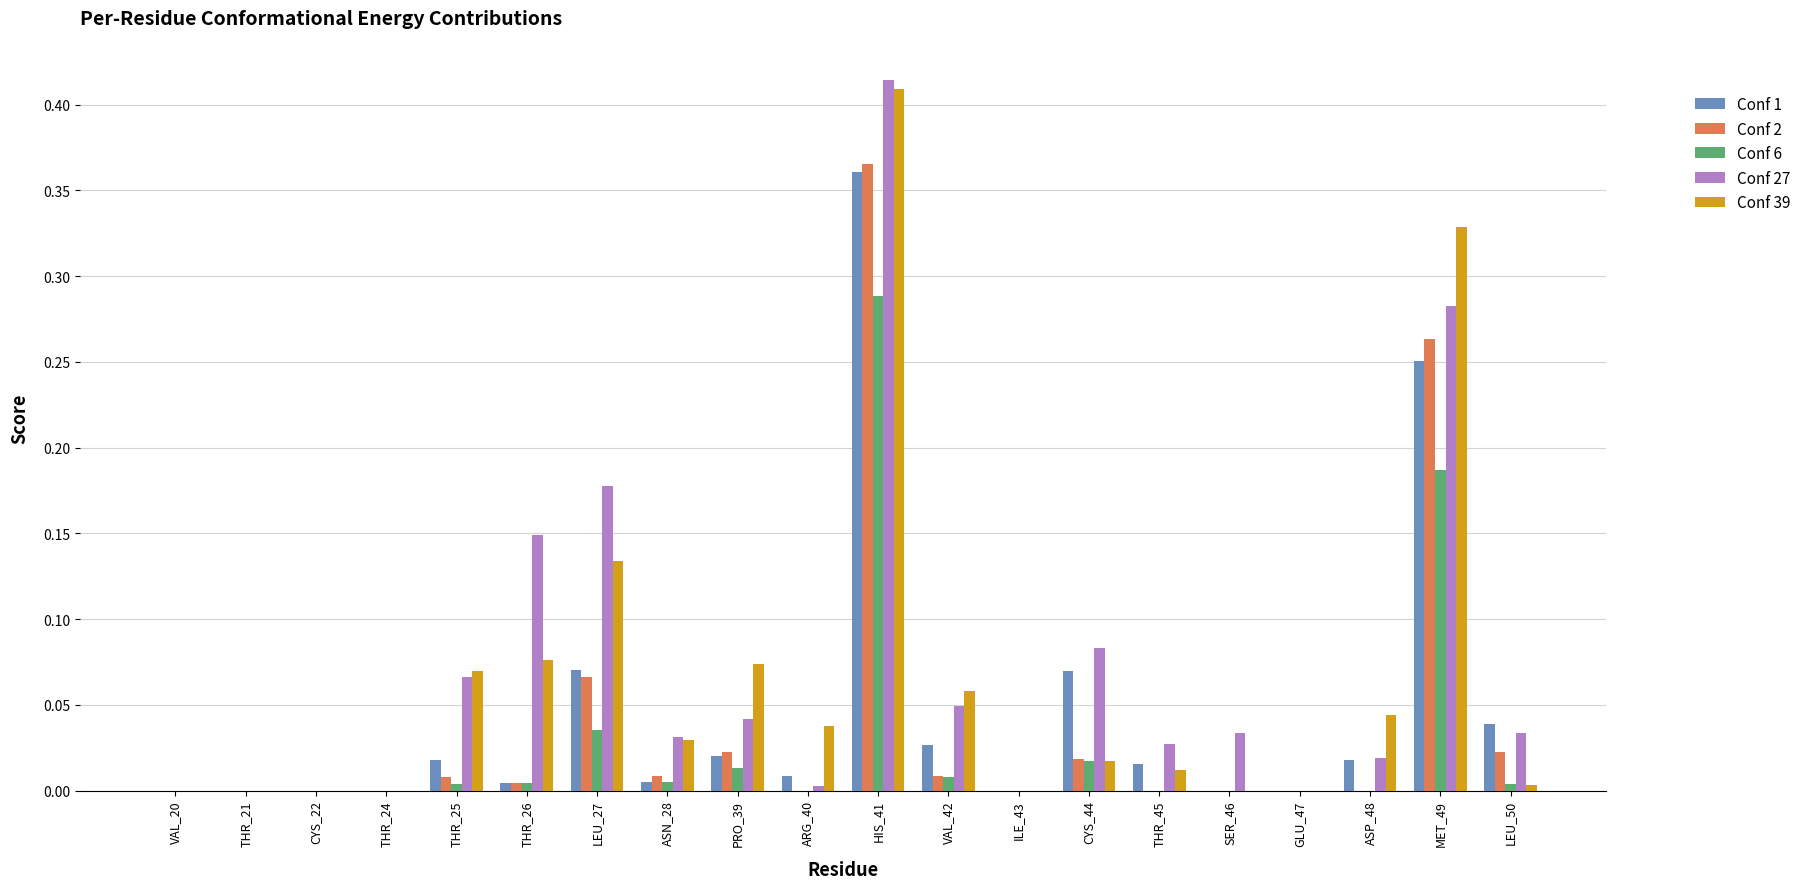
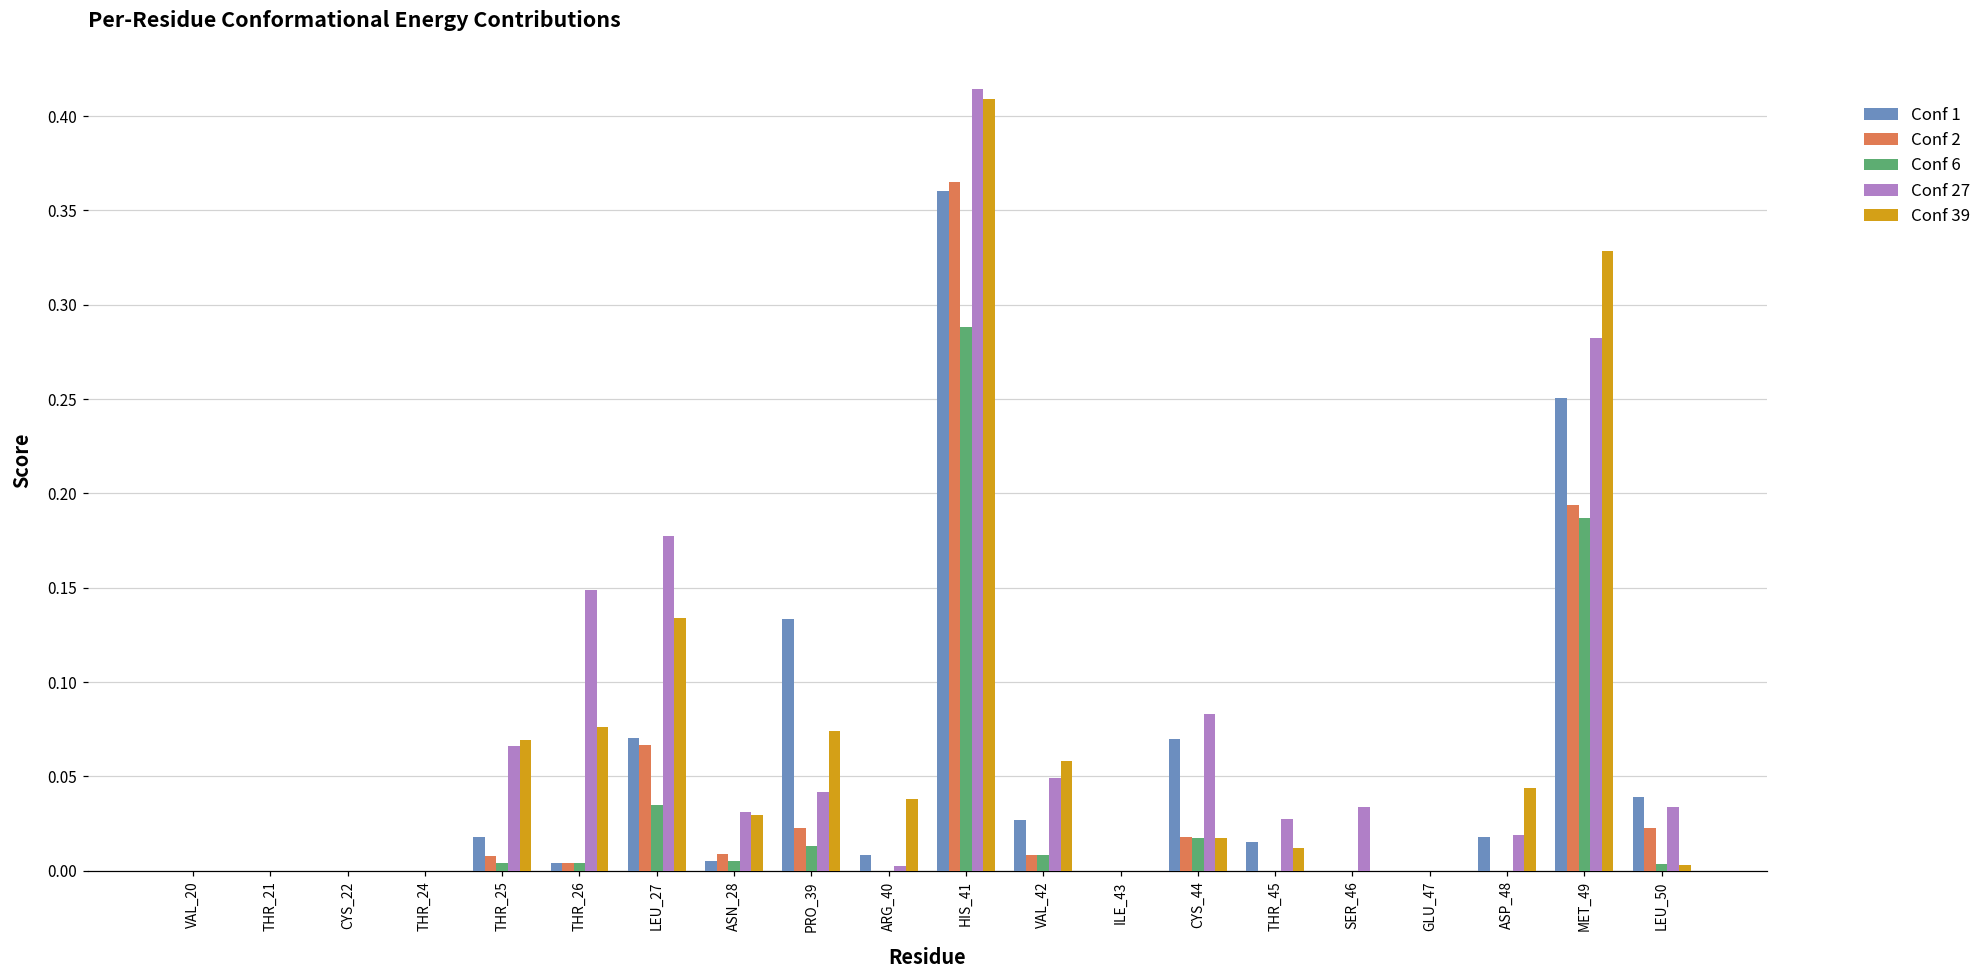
  {
    "Conf 1": {
      "VAL_20": 0.000,
      "THR_21": 0.000,
      "CYS_22": 0.000,
      "THR_24": 0.000,
      "THR_25": 0.018,
      "THR_26": 0.004,
      "LEU_27": 0.070,
      "ASN_28": 0.005,
-     "PRO_39": 0.020,
+     "PRO_39": 0.133,
      "ARG_40": 0.008,
      "HIS_41": 0.361,
      "VAL_42": 0.027,
      "ILE_43": 0.000,
      "CYS_44": 0.070,
      "THR_45": 0.015,
      "SER_46": 0.000,
      "GLU_47": 0.000,
      "ASP_48": 0.018,
      "MET_49": 0.250,
      "LEU_50": 0.039
    },
    "Conf 2": {
      "VAL_20": 0.000,
      "THR_21": 0.000,
      "CYS_22": 0.000,
      "THR_24": 0.000,
      "THR_25": 0.008,
      "THR_26": 0.004,
      "LEU_27": 0.066,
      "ASN_28": 0.009,
      "PRO_39": 0.022,
      "ARG_40": 0.000,
      "HIS_41": 0.365,
      "VAL_42": 0.008,
      "ILE_43": 0.000,
      "CYS_44": 0.018,
      "THR_45": 0.000,
      "SER_46": 0.000,
      "GLU_47": 0.000,
      "ASP_48": 0.000,
-     "MET_49": 0.263,
+     "MET_49": 0.194,
      "LEU_50": 0.023
    },
    "Conf 6": {
      "VAL_20": 0.000,
      "THR_21": 0.000,
      "CYS_22": 0.000,
      "THR_24": 0.000,
      "THR_25": 0.004,
      "THR_26": 0.004,
      "LEU_27": 0.035,
      "ASN_28": 0.005,
      "PRO_39": 0.013,
      "ARG_40": 0.000,
      "HIS_41": 0.288,
      "VAL_42": 0.008,
      "ILE_43": 0.000,
      "CYS_44": 0.017,
      "THR_45": 0.000,
      "SER_46": 0.000,
      "GLU_47": 0.000,
      "ASP_48": 0.000,
      "MET_49": 0.187,
      "LEU_50": 0.004
    },
    "Conf 27": {
      "VAL_20": 0.000,
      "THR_21": 0.000,
      "CYS_22": 0.000,
      "THR_24": 0.000,
      "THR_25": 0.066,
      "THR_26": 0.149,
      "LEU_27": 0.177,
      "ASN_28": 0.031,
      "PRO_39": 0.042,
      "ARG_40": 0.003,
      "HIS_41": 0.414,
      "VAL_42": 0.049,
      "ILE_43": 0.000,
      "CYS_44": 0.083,
      "THR_45": 0.027,
      "SER_46": 0.034,
      "GLU_47": 0.000,
      "ASP_48": 0.019,
      "MET_49": 0.283,
      "LEU_50": 0.034
    },
    "Conf 39": {
      "VAL_20": 0.000,
      "THR_21": 0.000,
      "CYS_22": 0.000,
      "THR_24": 0.000,
      "THR_25": 0.069,
      "THR_26": 0.076,
      "LEU_27": 0.134,
      "ASN_28": 0.030,
      "PRO_39": 0.074,
      "ARG_40": 0.038,
      "HIS_41": 0.409,
      "VAL_42": 0.058,
      "ILE_43": 0.000,
      "CYS_44": 0.017,
      "THR_45": 0.012,
      "SER_46": 0.000,
      "GLU_47": 0.000,
      "ASP_48": 0.044,
      "MET_49": 0.328,
      "LEU_50": 0.003
    }
  }
